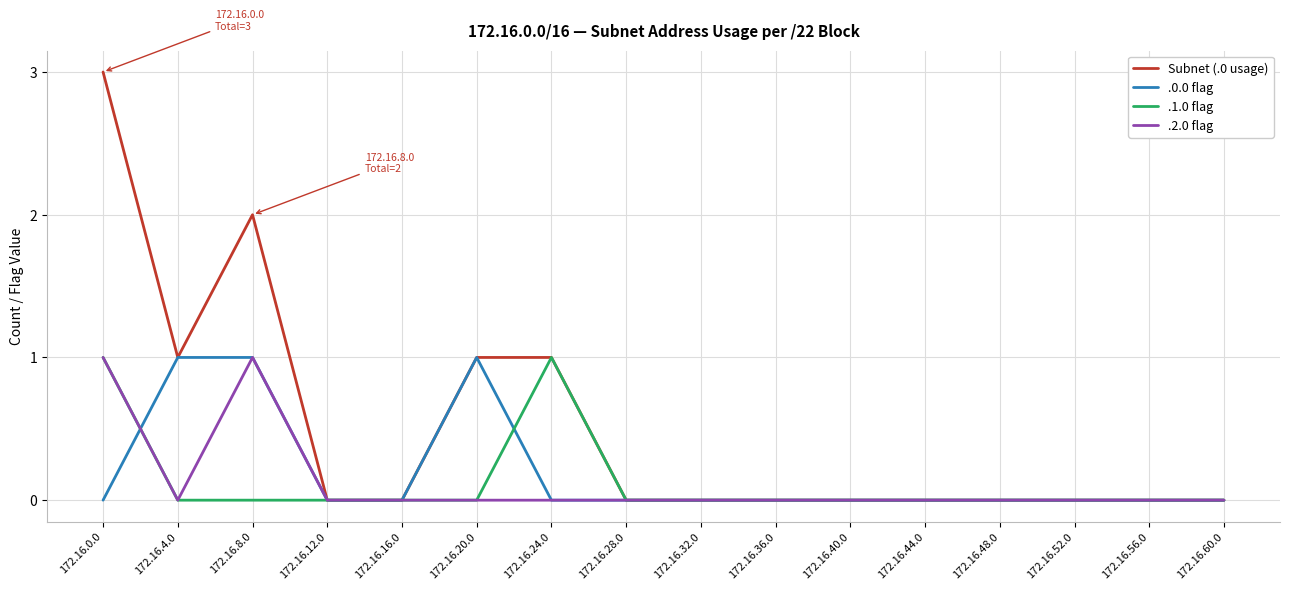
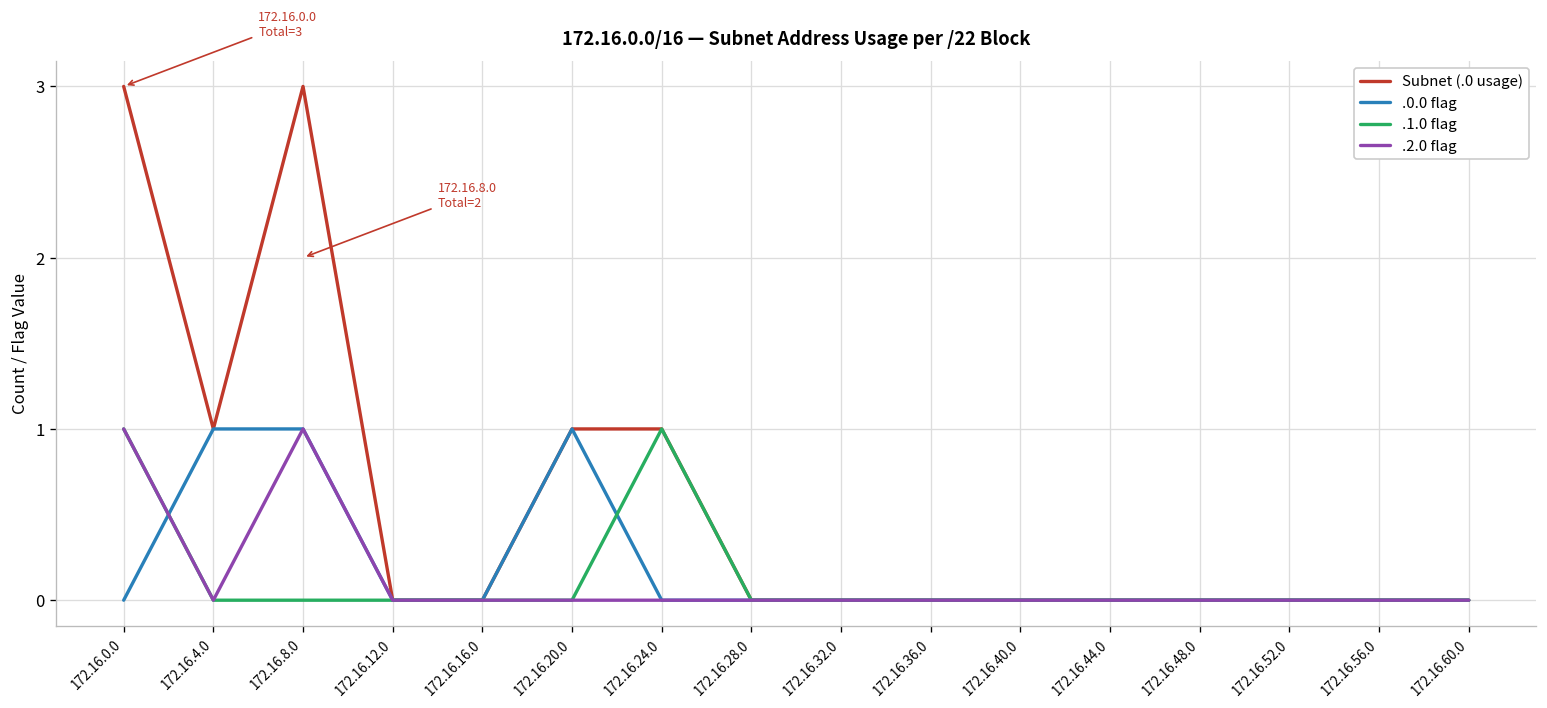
  {
    "Subnet (.0 usage)": {
      "172.16.0.0": 3,
-     "172.16.8.0": 2
+     "172.16.8.0": 3
    },
    ".0.0 flag": {
      "172.16.0.0": 0
    },
    ".1.0 flag": {
      "172.16.8.0": 0
    }
  }
